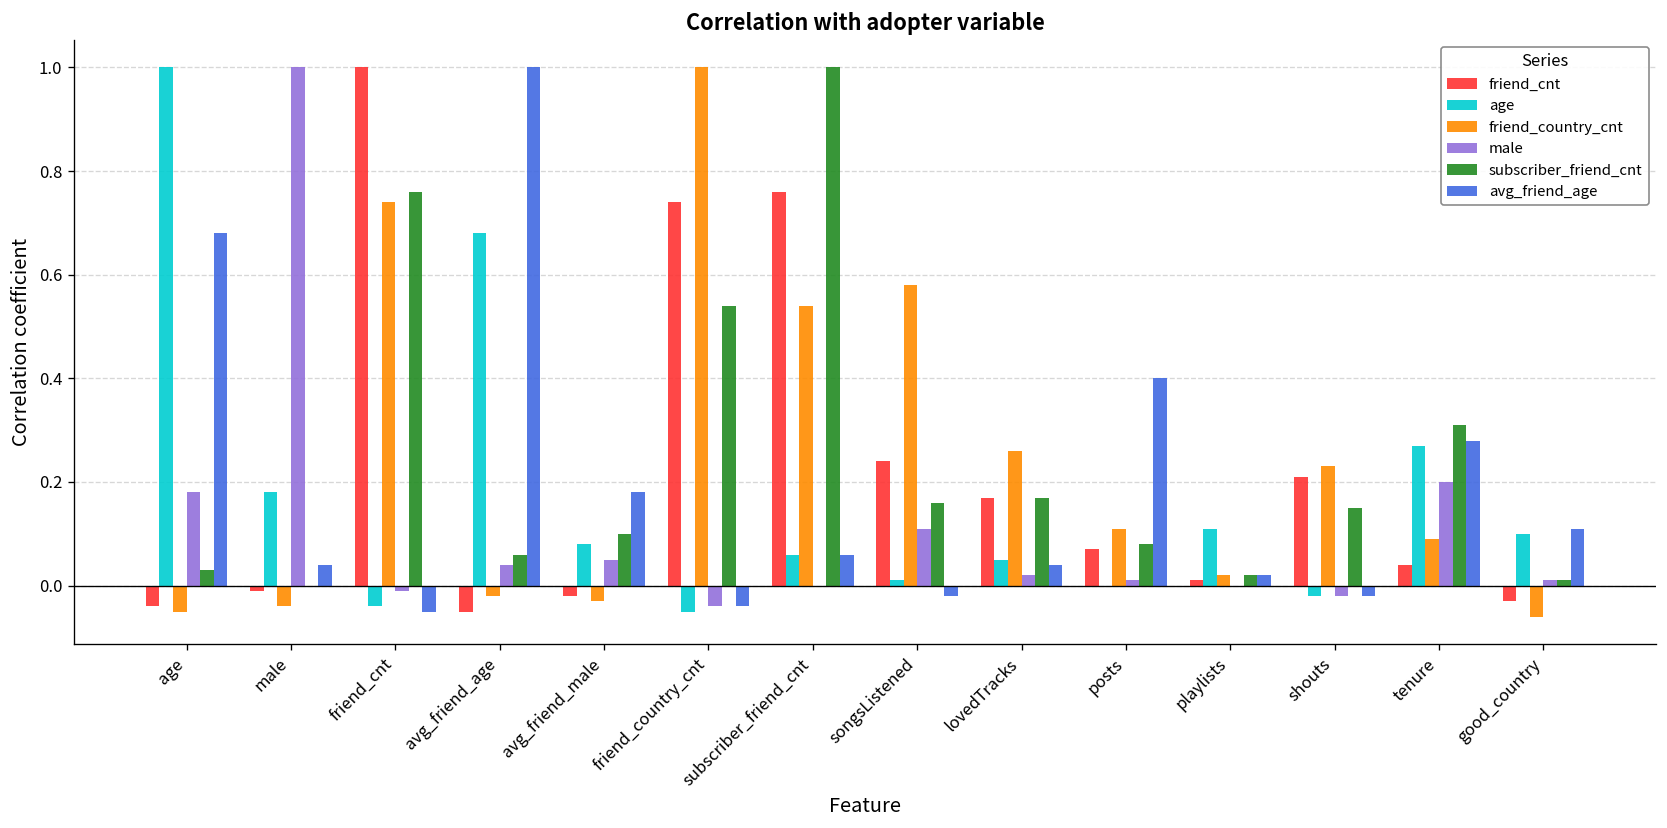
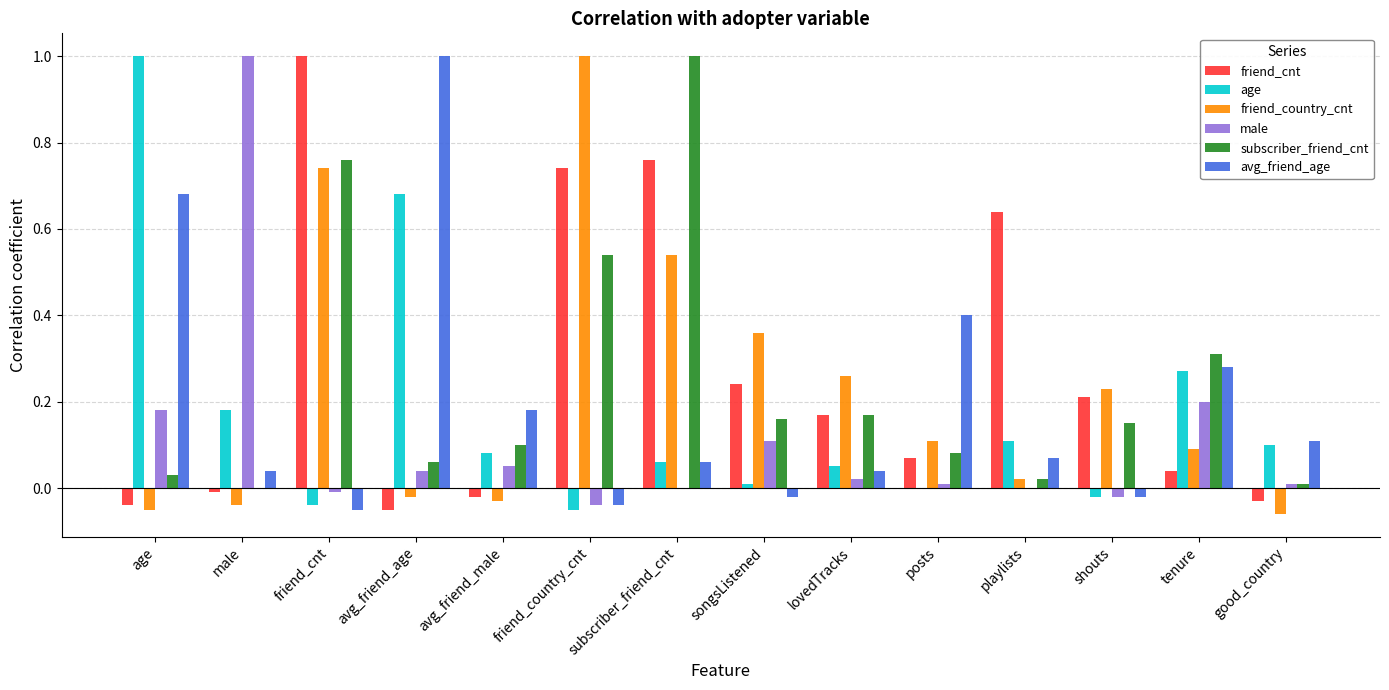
  {
    "friend_cnt": {
      "age": -0.04,
      "male": -0.01,
      "friend_cnt": 1.00,
      "avg_friend_age": -0.05,
      "avg_friend_male": -0.02,
      "friend_country_cnt": 0.74,
      "subscriber_friend_cnt": 0.76,
      "songsListened": 0.24,
      "lovedTracks": 0.17,
      "posts": 0.07,
-     "playlists": 0.01,
+     "playlists": 0.64,
      "shouts": 0.21,
      "tenure": 0.04,
      "good_country": -0.03
    },
    "age": {
      "age": 1.00,
      "male": 0.18,
      "friend_cnt": -0.04,
      "avg_friend_age": 0.68,
      "avg_friend_male": 0.08,
      "friend_country_cnt": -0.05,
      "subscriber_friend_cnt": 0.06,
      "songsListened": 0.01,
      "lovedTracks": 0.05,
      "posts": 0.00,
      "playlists": 0.11,
      "shouts": -0.02,
      "tenure": 0.27,
      "good_country": 0.10
    },
    "friend_country_cnt": {
      "age": -0.05,
      "male": -0.04,
      "friend_cnt": 0.74,
      "avg_friend_age": -0.02,
      "avg_friend_male": -0.03,
      "friend_country_cnt": 1.00,
      "subscriber_friend_cnt": 0.54,
-     "songsListened": 0.58,
+     "songsListened": 0.36,
      "lovedTracks": 0.26,
      "posts": 0.11,
      "playlists": 0.02,
      "shouts": 0.23,
      "tenure": 0.09,
      "good_country": -0.06
    },
    "male": {
      "age": 0.18,
      "male": 1.00,
      "friend_cnt": -0.01,
      "avg_friend_age": 0.04,
      "avg_friend_male": 0.05,
      "friend_country_cnt": -0.04,
      "subscriber_friend_cnt": 0.00,
      "songsListened": 0.11,
      "lovedTracks": 0.02,
      "posts": 0.01,
      "playlists": 0.00,
      "shouts": -0.02,
      "tenure": 0.20,
      "good_country": 0.01
    },
    "subscriber_friend_cnt": {
      "age": 0.03,
      "male": 0.00,
      "friend_cnt": 0.76,
      "avg_friend_age": 0.06,
      "avg_friend_male": 0.10,
      "friend_country_cnt": 0.54,
      "subscriber_friend_cnt": 1.00,
      "songsListened": 0.16,
      "lovedTracks": 0.17,
      "posts": 0.08,
      "playlists": 0.02,
      "shouts": 0.15,
      "tenure": 0.31,
      "good_country": 0.01
    },
    "avg_friend_age": {
      "age": 0.68,
      "male": 0.04,
      "friend_cnt": -0.05,
      "avg_friend_age": 1.00,
      "avg_friend_male": 0.18,
      "friend_country_cnt": -0.04,
      "subscriber_friend_cnt": 0.06,
      "songsListened": -0.02,
      "lovedTracks": 0.04,
      "posts": 0.40,
-     "playlists": 0.02,
+     "playlists": 0.07,
      "shouts": -0.02,
      "tenure": 0.28,
      "good_country": 0.11
    }
  }
